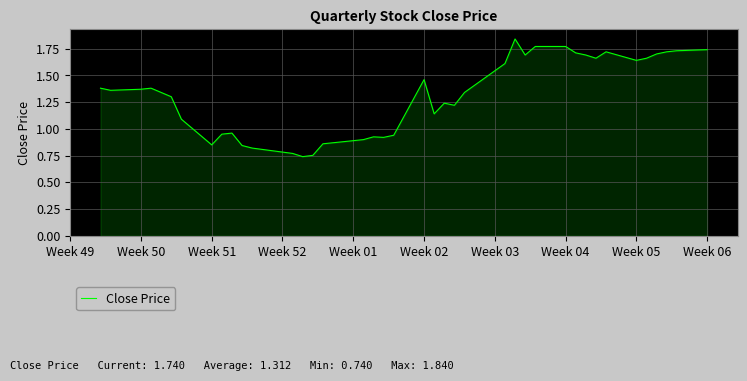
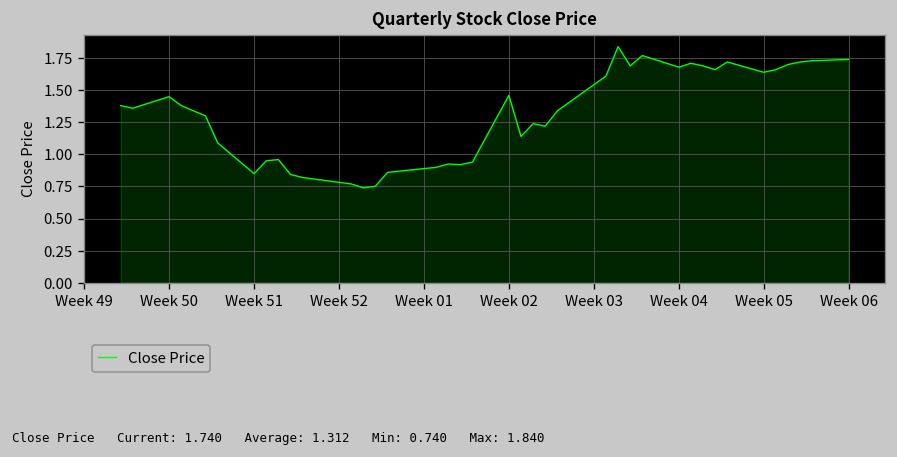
  {
-   "Week 50": 1.37,
+   "Week 50": 1.45,
    "Week 51": 0.85,
    "Week 02": 1.46,
-   "Week 04": 1.77,
+   "Week 04": 1.68,
    "Week 05": 1.64,
    "Week 06": 1.74
  }
